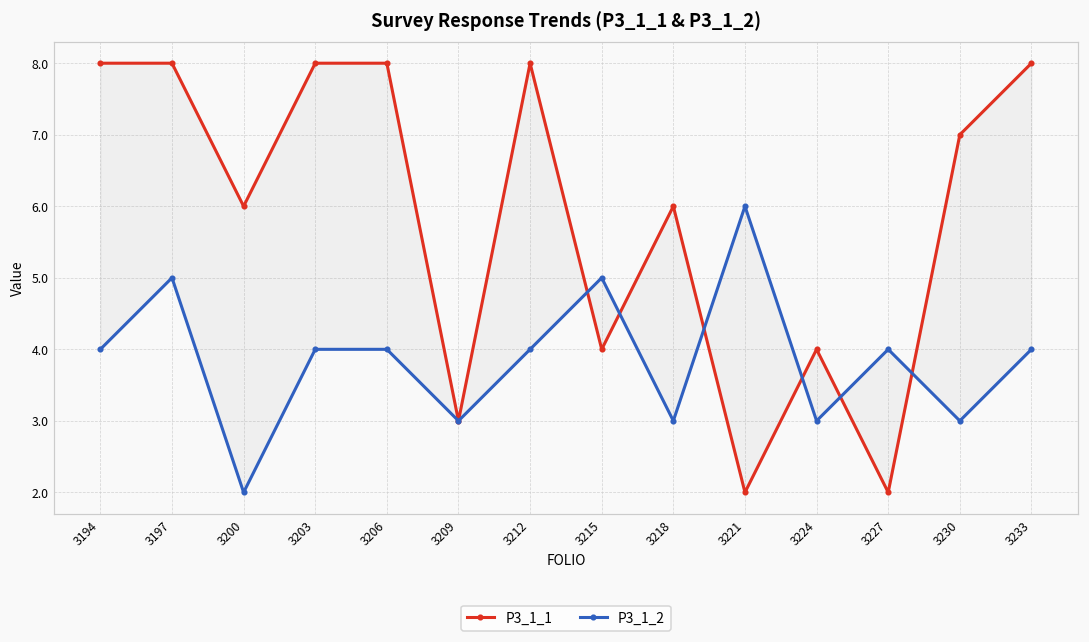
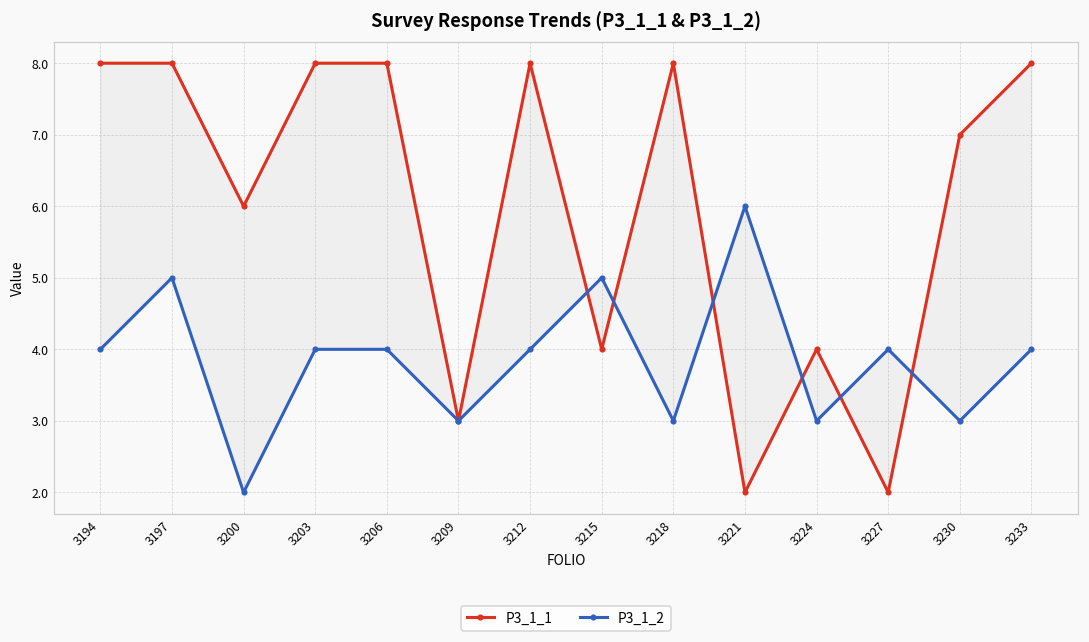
  {
    "P3_1_1": {
      "3215": 4,
-     "3218": 6,
+     "3218": 8,
      "3221": 2,
      "3227": 2
    },
    "P3_1_2": {
      "3194": 4,
      "3197": 5,
      "3200": 2,
      "3203": 4,
      "3206": 4,
      "3212": 4,
      "3218": 3,
      "3224": 3,
      "3230": 3,
      "3233": 4
    }
  }
